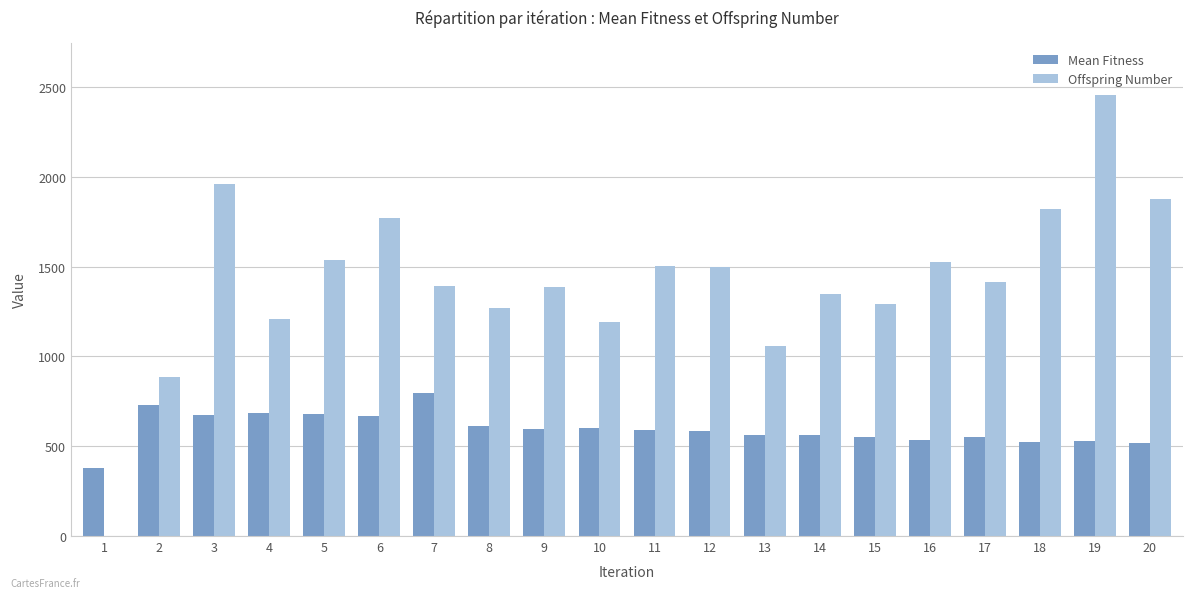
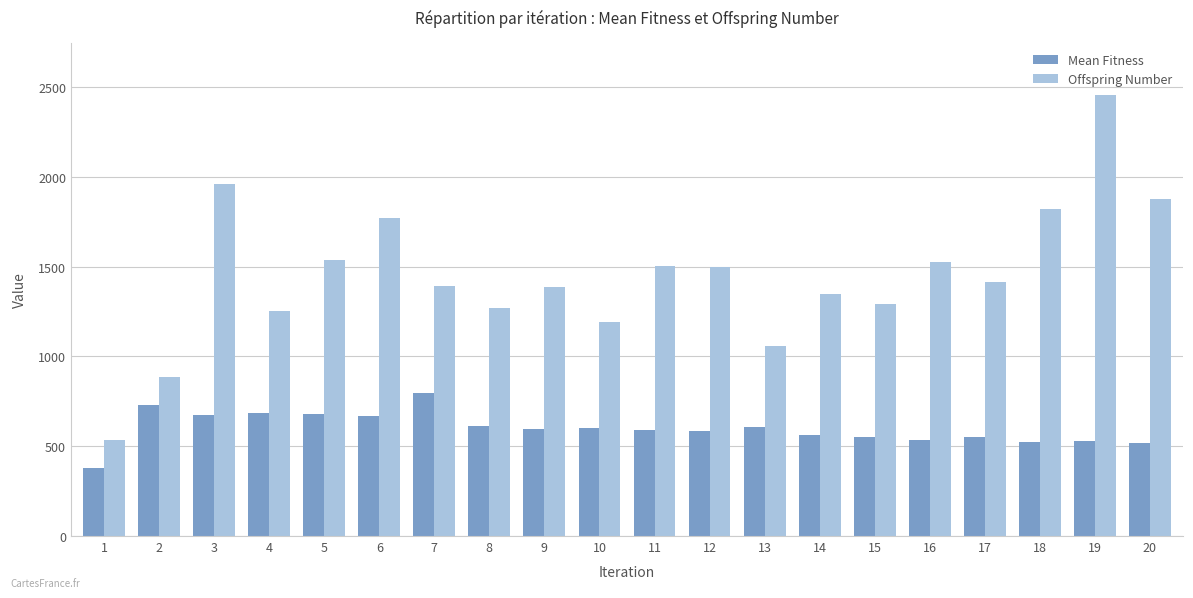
  {
    "Mean Fitness": {
      "1": 380,
      "2": 730,
      "3": 670,
      "4": 680,
      "5": 680,
      "6": 670,
      "7": 800,
      "8": 610,
      "9": 590,
      "10": 600,
      "11": 590,
      "12": 580,
-     "13": 560,
+     "13": 610,
      "14": 560,
      "15": 550,
      "16": 540,
      "17": 550,
      "18": 530,
      "19": 530,
      "20": 520
    },
    "Offspring Number": {
-     "1": 0,
+     "1": 540,
      "2": 890,
      "3": 1960,
-     "4": 1210,
+     "4": 1250,
      "5": 1540,
      "6": 1770,
      "7": 1390,
      "8": 1270,
      "9": 1390,
      "10": 1190,
      "11": 1510,
      "12": 1500,
      "13": 1060,
      "14": 1350,
      "15": 1290,
      "16": 1530,
      "17": 1420,
      "18": 1820,
      "19": 2450,
      "20": 1880
    }
  }
